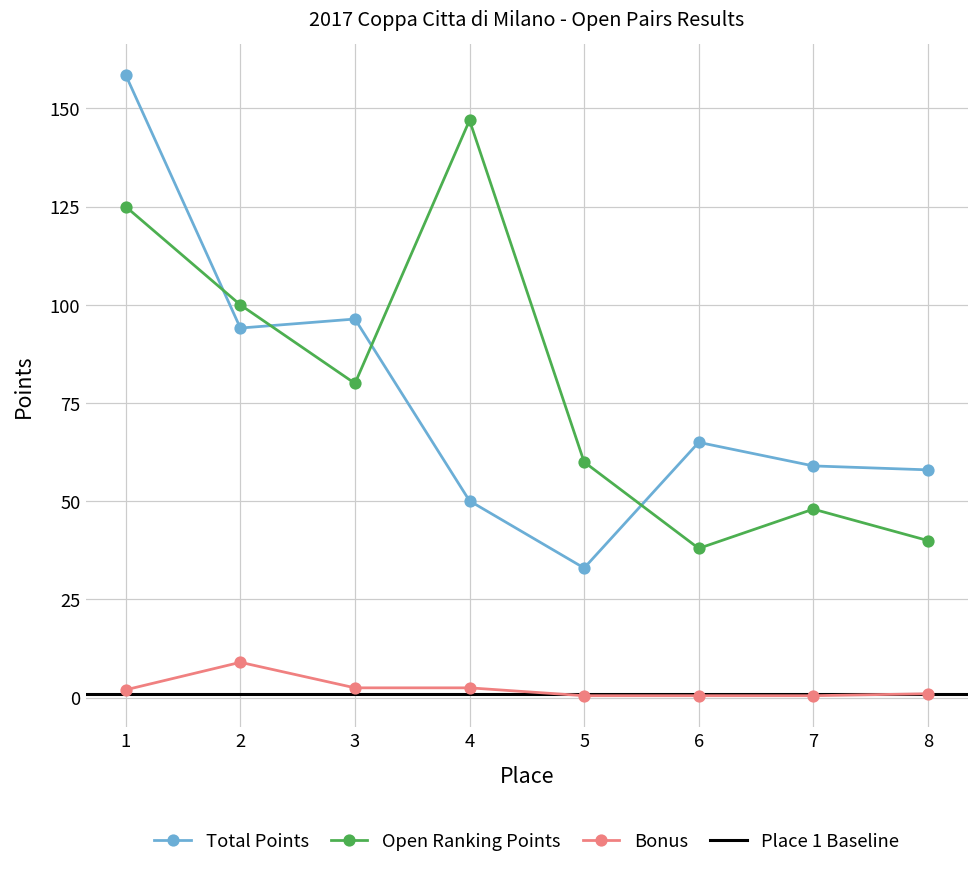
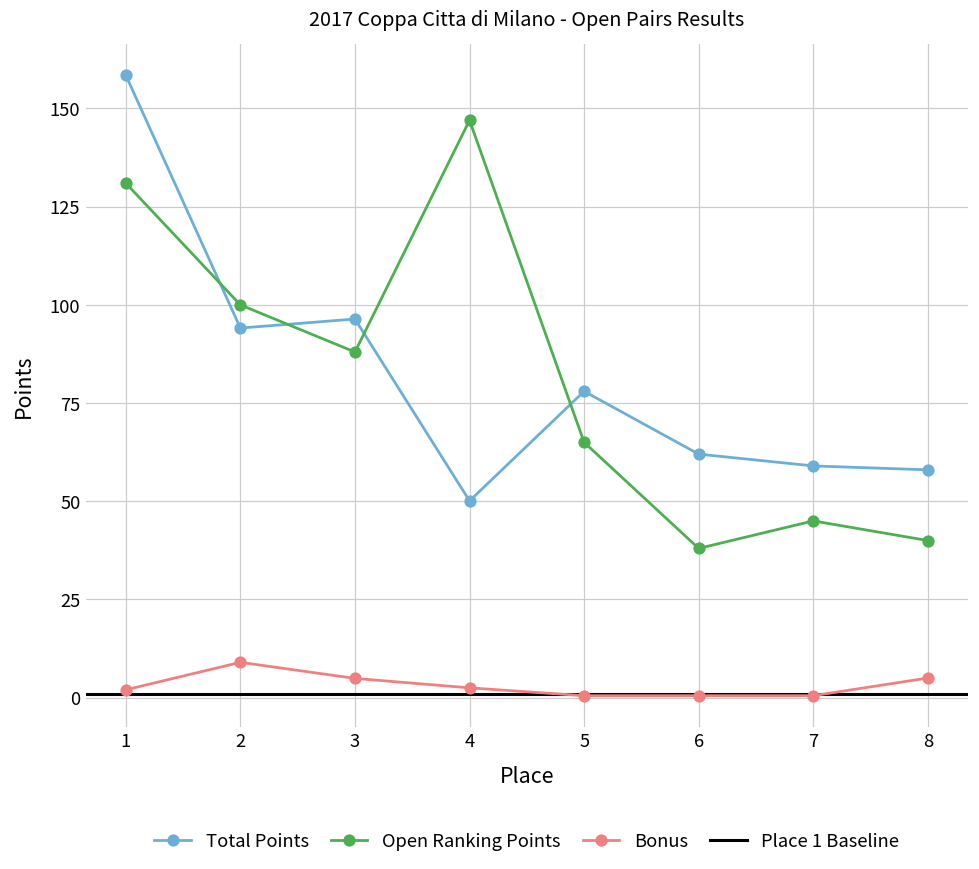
  {
    "Total Points": {
      "1": 159,
      "2": 94,
      "3": 96,
      "4": 50,
-     "5": 33,
-     "6": 65,
+     "5": 78,
+     "6": 62,
      "7": 59,
      "8": 58
    },
    "Open Ranking Points": {
-     "1": 125,
+     "1": 131,
      "2": 100,
-     "3": 80,
+     "3": 88,
      "4": 147,
-     "5": 60,
+     "5": 65,
      "6": 38,
-     "7": 48,
+     "7": 45,
      "8": 40
    },
    "Bonus": {
      "1": 2,
      "2": 9,
-     "3": 3,
+     "3": 5,
      "4": 3,
      "5": 1,
      "6": 1,
      "7": 1,
-     "8": 1
+     "8": 5
    }
  }
